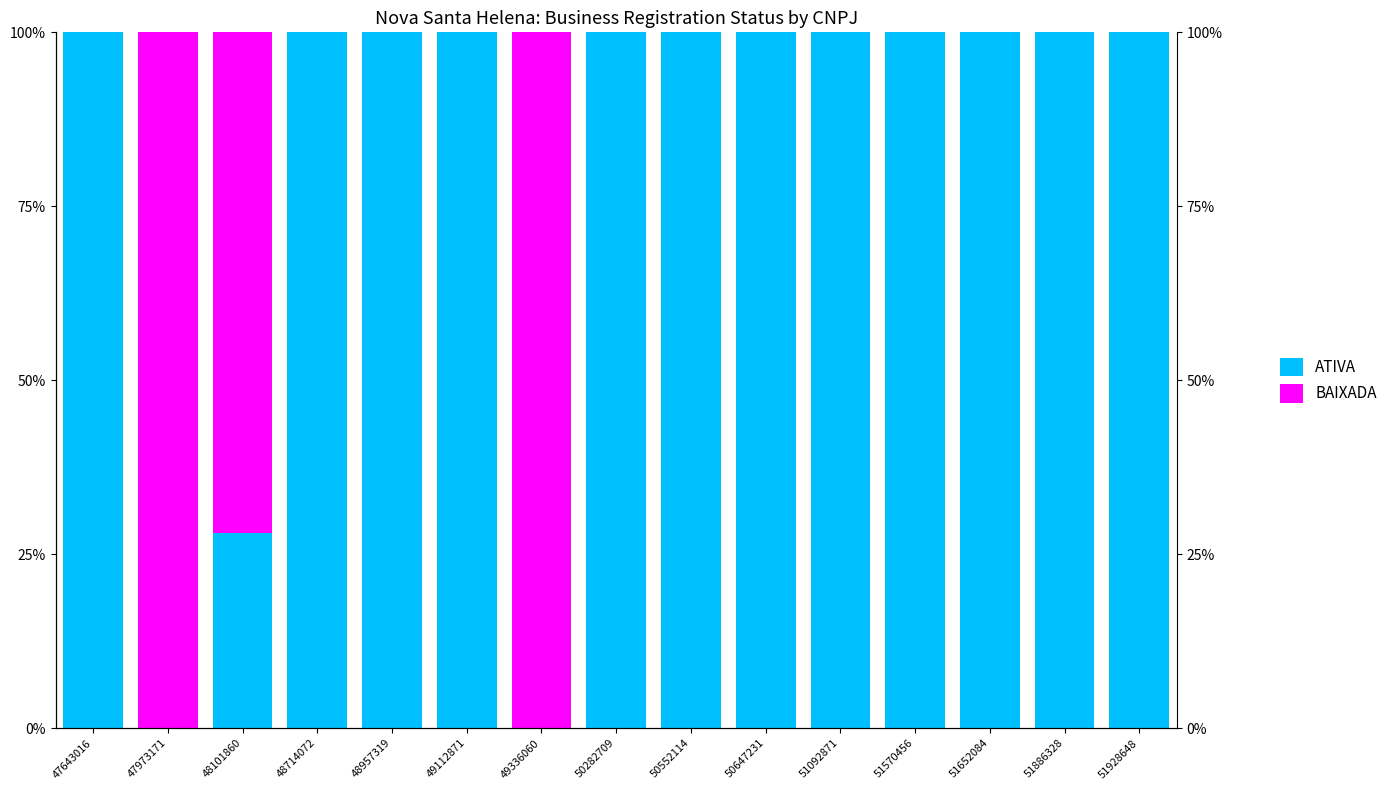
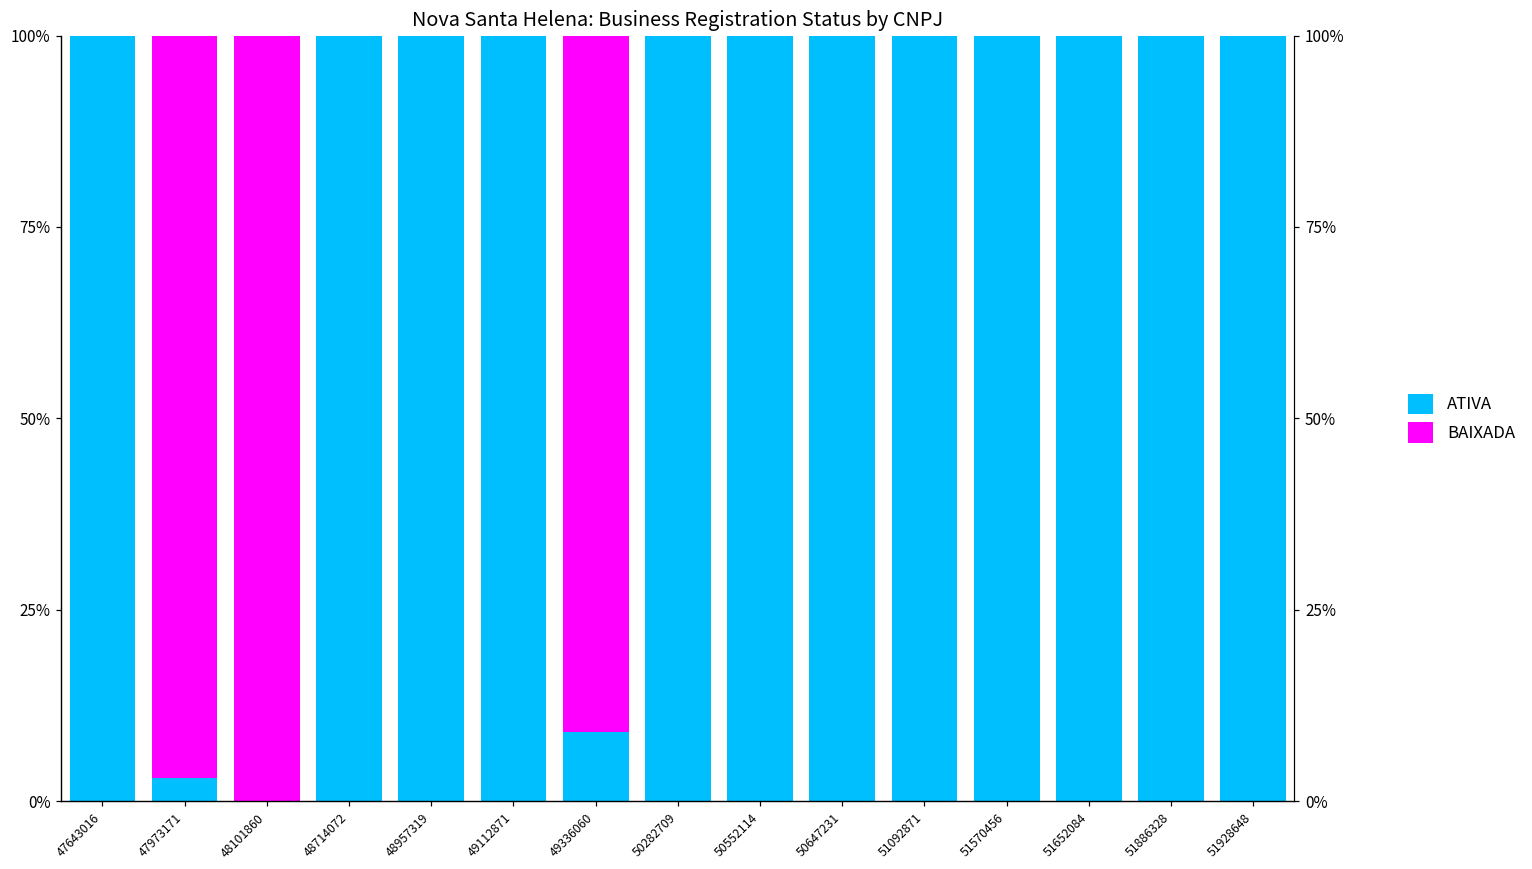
  {
    "ATIVA": {
      "47643016": "100%",
-     "47973171": "0%",
-     "48101860": "28%",
+     "47973171": "3%",
+     "48101860": "0%",
      "48714072": "100%",
      "48957319": "100%",
      "49112871": "100%",
-     "49336060": "0%",
+     "49336060": "9%",
      "50282709": "100%",
      "50552114": "100%",
      "50647231": "100%",
      "51092871": "100%",
      "51570456": "100%",
      "51652084": "100%",
      "51886328": "100%",
      "51928648": "100%"
    },
    "BAIXADA": {
      "47643016": "0%",
      "48714072": "0%",
      "48957319": "0%",
      "49112871": "0%",
      "50282709": "0%",
      "50552114": "0%",
      "50647231": "0%",
      "51092871": "0%",
      "51570456": "0%",
      "51652084": "0%",
      "51886328": "0%",
      "51928648": "0%"
    }
  }
